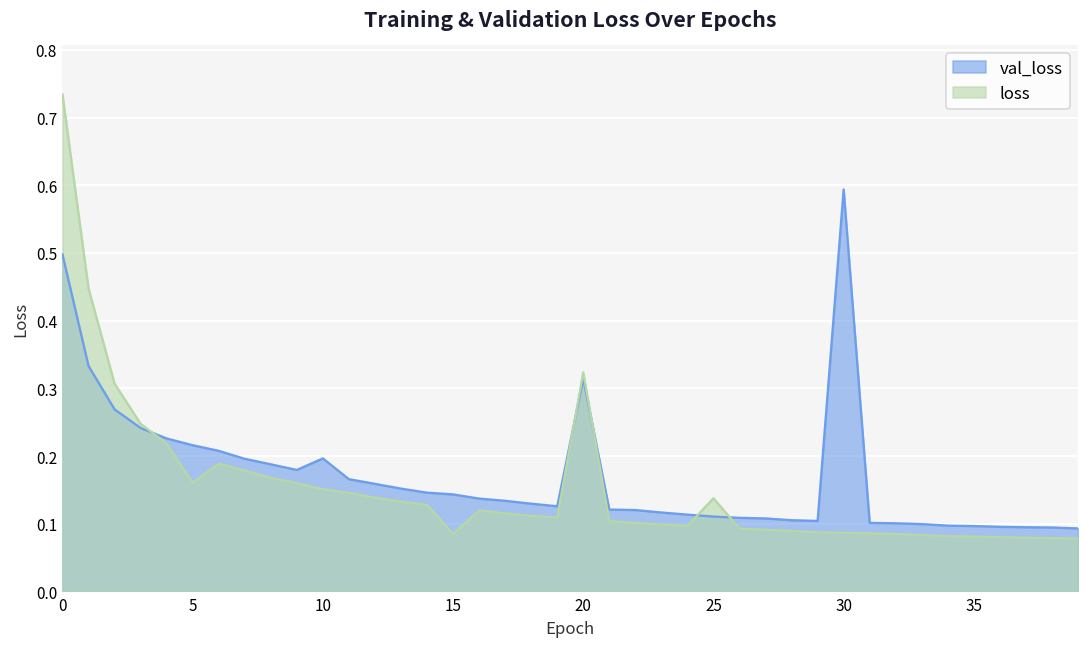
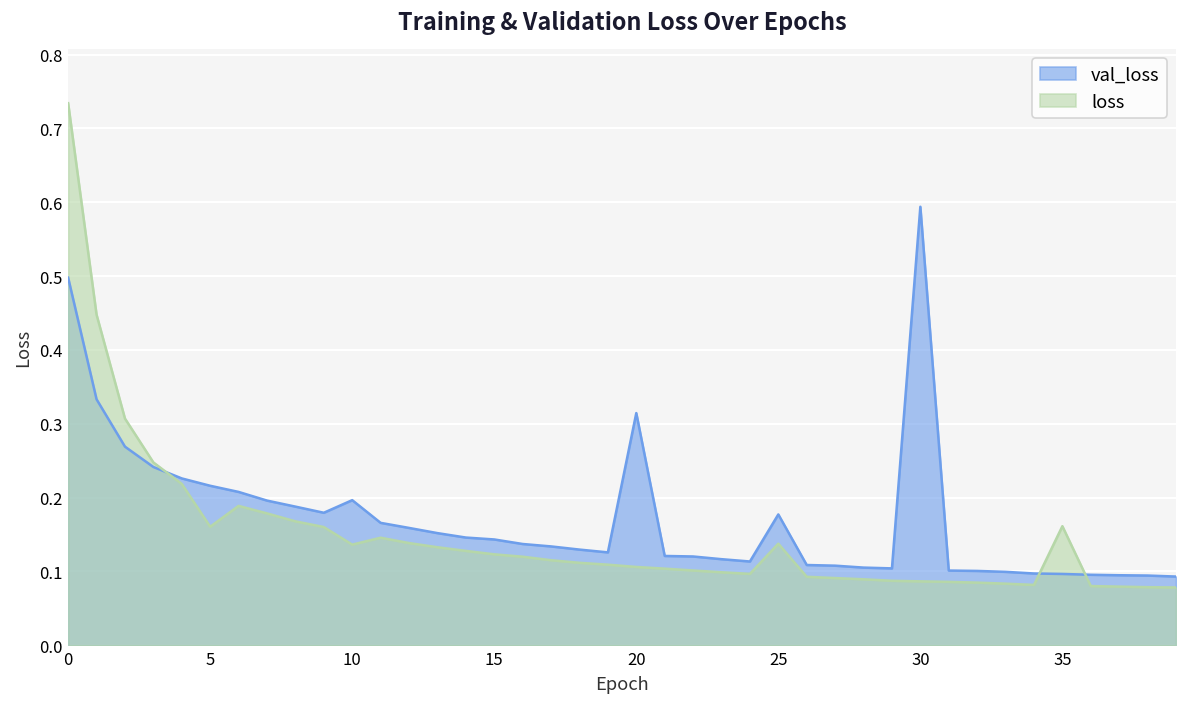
  {
    "val_loss": {
      "0": 0.50,
      "5": 0.22,
      "10": 0.20,
      "15": 0.14,
      "20": 0.31,
-     "25": 0.11,
+     "25": 0.18,
      "30": 0.59,
      "35": 0.10
    },
    "loss": {
      "0": 0.73,
      "5": 0.16,
-     "10": 0.15,
-     "15": 0.08,
-     "20": 0.32,
+     "10": 0.14,
+     "15": 0.12,
+     "20": 0.11,
      "25": 0.14,
      "30": 0.09,
-     "35": 0.08
+     "35": 0.16
    }
  }
